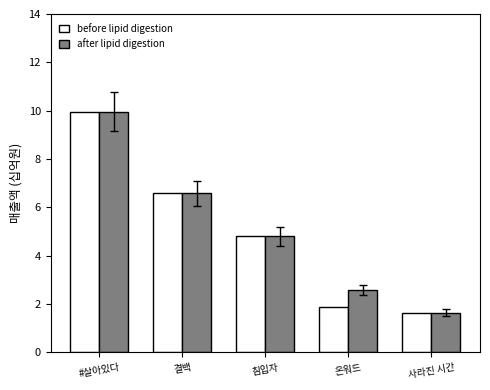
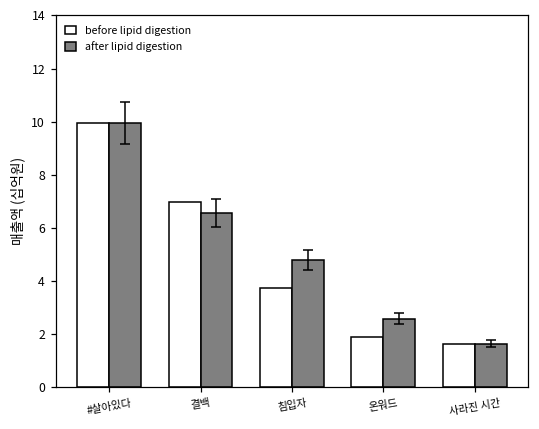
  {
    "before lipid digestion": {
      "#살아있다": 10.0,
-     "결백": 6.6,
-     "침입자": 4.8,
+     "결백": 7.0,
+     "침입자": 3.7,
      "온워드": 1.9,
      "사라진 시간": 1.6
    },
    "after lipid digestion": {
      "#살아있다": 10.0,
      "결백": 6.6,
      "침입자": 4.8,
      "온워드": 2.6,
      "사라진 시간": 1.6
    }
  }
